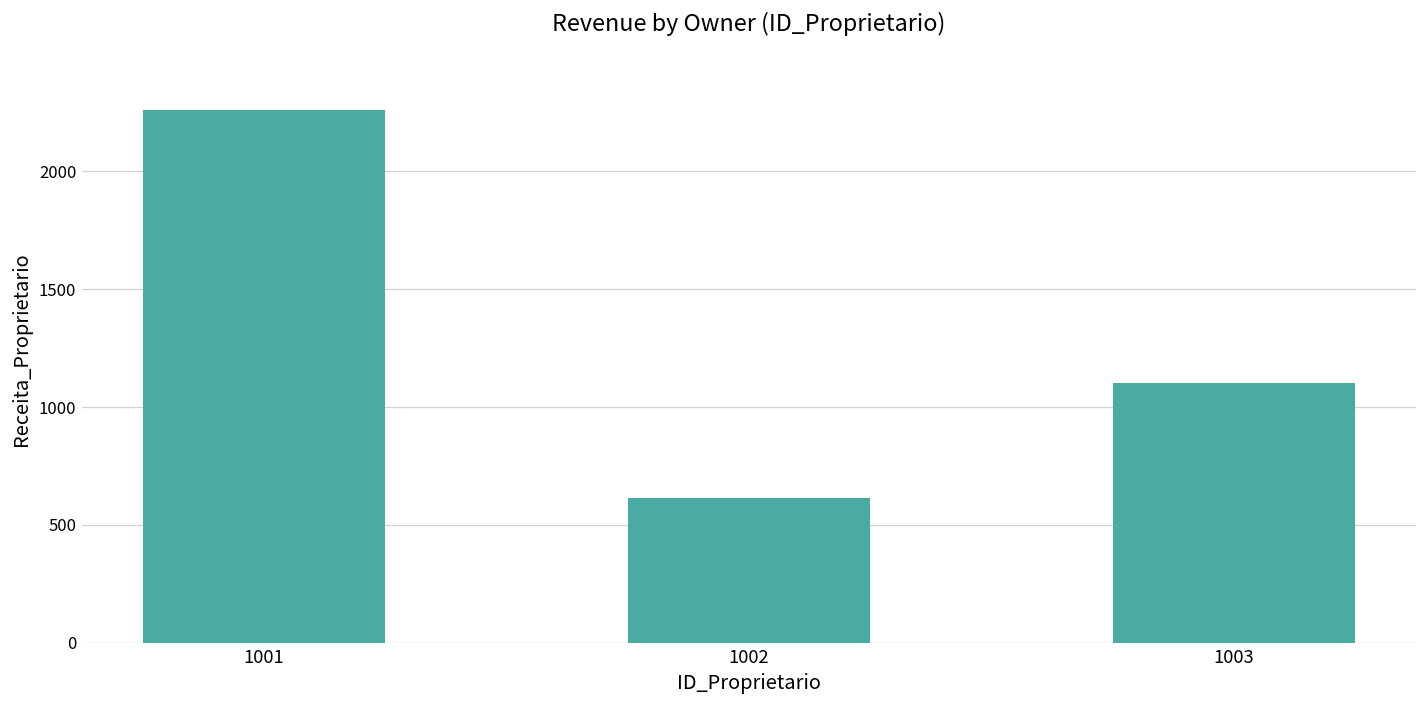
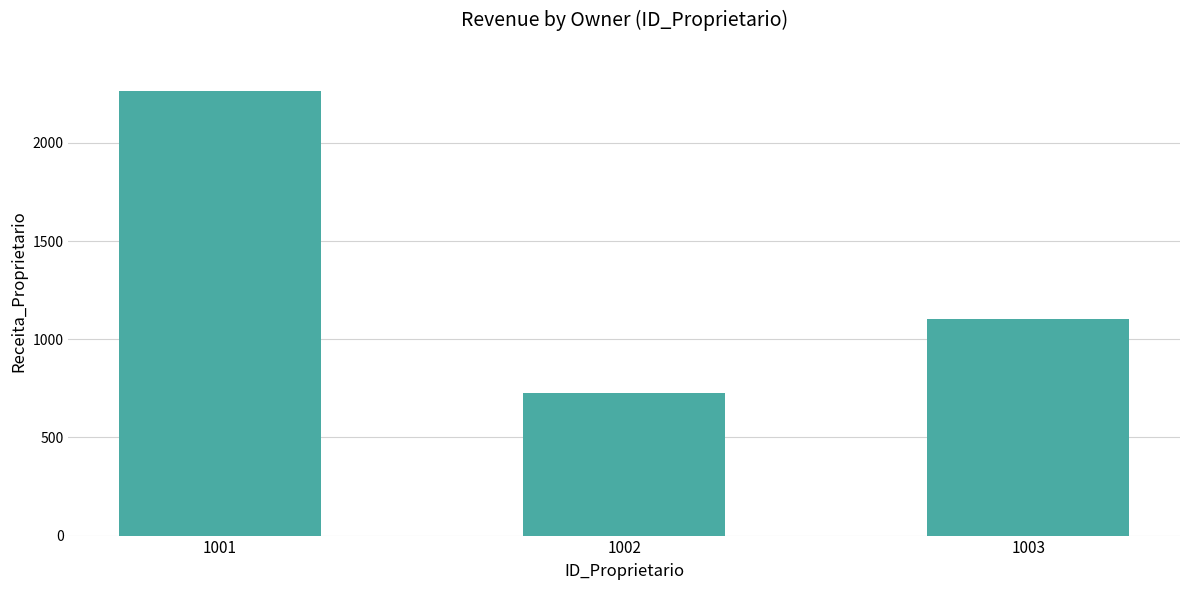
  {
    "1001": 2260,
-   "1002": 620,
+   "1002": 730,
    "1003": 1100
  }
